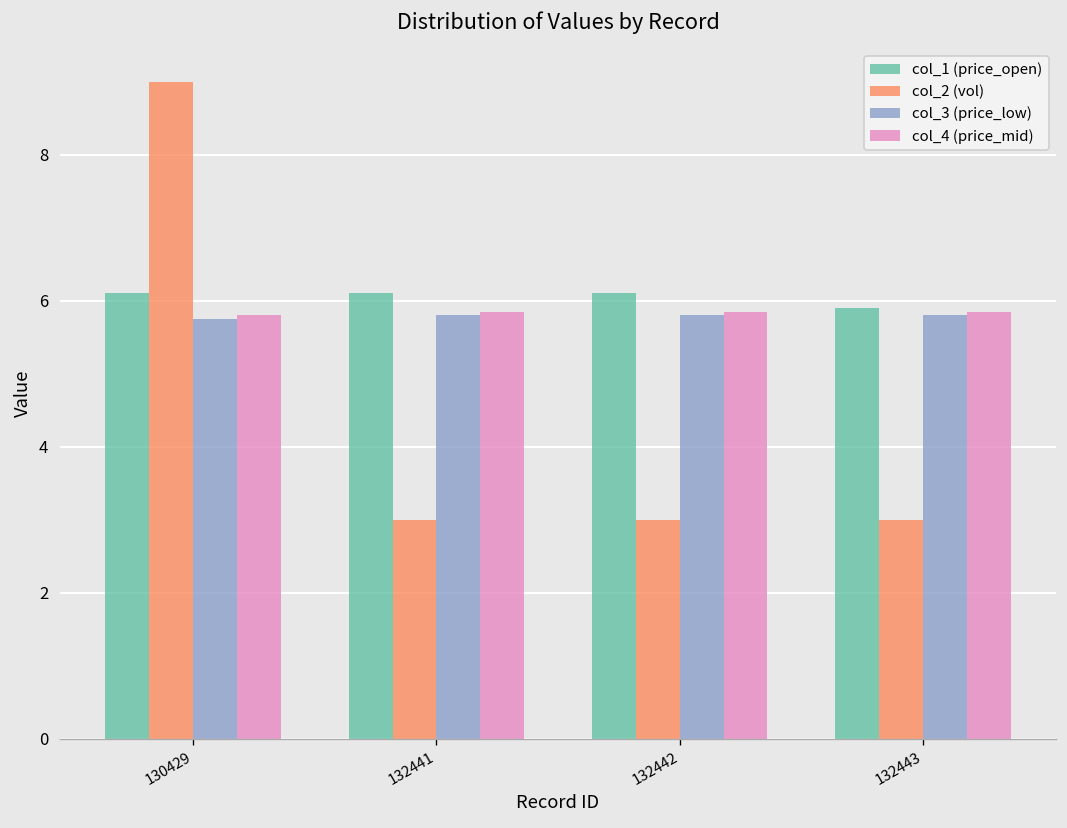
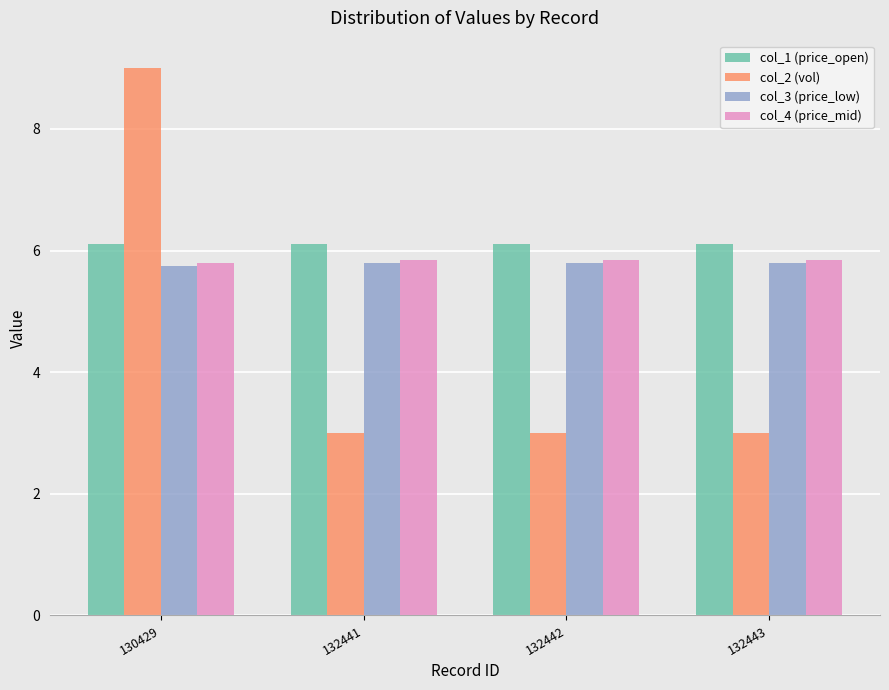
  {
    "col_1 (price_open)": {
      "130429": 6.1,
      "132441": 6.1,
      "132442": 6.1,
-     "132443": 5.9
+     "132443": 6.1
    },
    "col_2 (vol)": {
      "130429": 9.0,
      "132441": 3.0,
      "132442": 3.0,
      "132443": 3.0
    },
    "col_3 (price_low)": {
      "130429": 5.8,
      "132441": 5.8,
      "132442": 5.8,
      "132443": 5.8
    },
    "col_4 (price_mid)": {
      "130429": 5.8,
      "132441": 5.9,
      "132442": 5.9,
      "132443": 5.9
    }
  }
